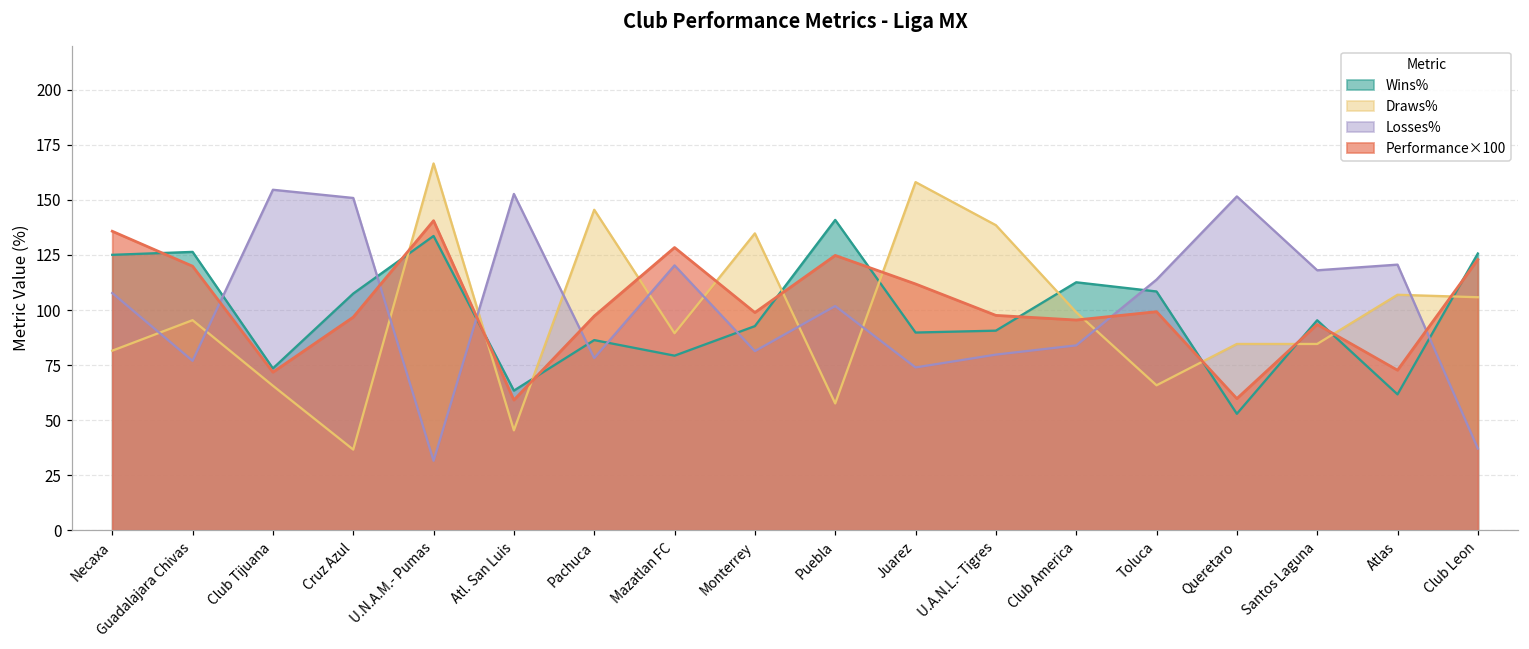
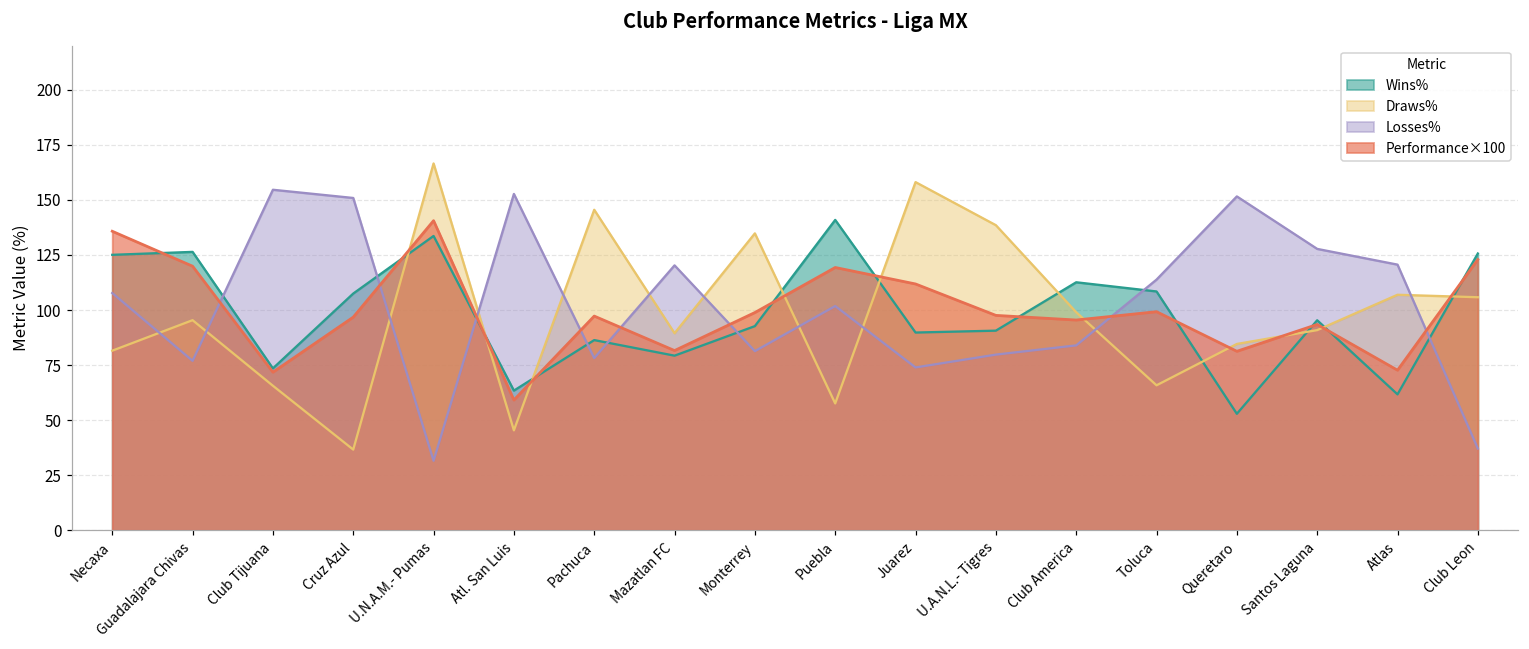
  {
    "Wins%": {
      "Necaxa": 125,
      "Guadalajara Chivas": 126,
      "Club Tijuana": 73,
      "Cruz Azul": 107,
      "U.N.A.M.- Pumas": 134,
      "Atl. San Luis": 63,
      "Pachuca": 86,
      "Mazatlan FC": 79,
      "Monterrey": 93,
      "Puebla": 141,
      "Juarez": 90,
      "U.A.N.L.- Tigres": 91,
      "Club America": 113,
      "Toluca": 108,
      "Queretaro": 53,
      "Santos Laguna": 95,
      "Atlas": 62,
      "Club Leon": 126
    },
    "Draws%": {
      "Necaxa": 82,
      "Guadalajara Chivas": 95,
      "Club Tijuana": 66,
      "Cruz Azul": 37,
      "U.N.A.M.- Pumas": 167,
      "Atl. San Luis": 45,
      "Pachuca": 146,
      "Mazatlan FC": 89,
      "Monterrey": 135,
      "Puebla": 58,
      "Juarez": 158,
      "U.A.N.L.- Tigres": 139,
      "Club America": 99,
      "Toluca": 66,
      "Queretaro": 85,
-     "Santos Laguna": 85,
+     "Santos Laguna": 91,
      "Atlas": 107,
      "Club Leon": 106
    },
    "Losses%": {
      "Necaxa": 108,
      "Guadalajara Chivas": 77,
      "Club Tijuana": 155,
      "Cruz Azul": 151,
      "U.N.A.M.- Pumas": 32,
      "Atl. San Luis": 153,
      "Pachuca": 78,
      "Mazatlan FC": 120,
      "Monterrey": 81,
      "Puebla": 102,
      "Juarez": 74,
      "U.A.N.L.- Tigres": 80,
      "Club America": 84,
      "Toluca": 114,
      "Queretaro": 152,
-     "Santos Laguna": 118,
+     "Santos Laguna": 128,
      "Atlas": 121,
      "Club Leon": 37
    },
    "Performance×100": {
      "Necaxa": 136,
      "Guadalajara Chivas": 120,
      "Club Tijuana": 72,
      "Cruz Azul": 97,
      "U.N.A.M.- Pumas": 141,
      "Atl. San Luis": 59,
      "Pachuca": 97,
-     "Mazatlan FC": 128,
+     "Mazatlan FC": 82,
      "Monterrey": 99,
-     "Puebla": 125,
+     "Puebla": 119,
      "Juarez": 112,
      "U.A.N.L.- Tigres": 98,
      "Club America": 95,
      "Toluca": 99,
-     "Queretaro": 60,
+     "Queretaro": 81,
      "Santos Laguna": 93,
      "Atlas": 73,
      "Club Leon": 123
    }
  }
